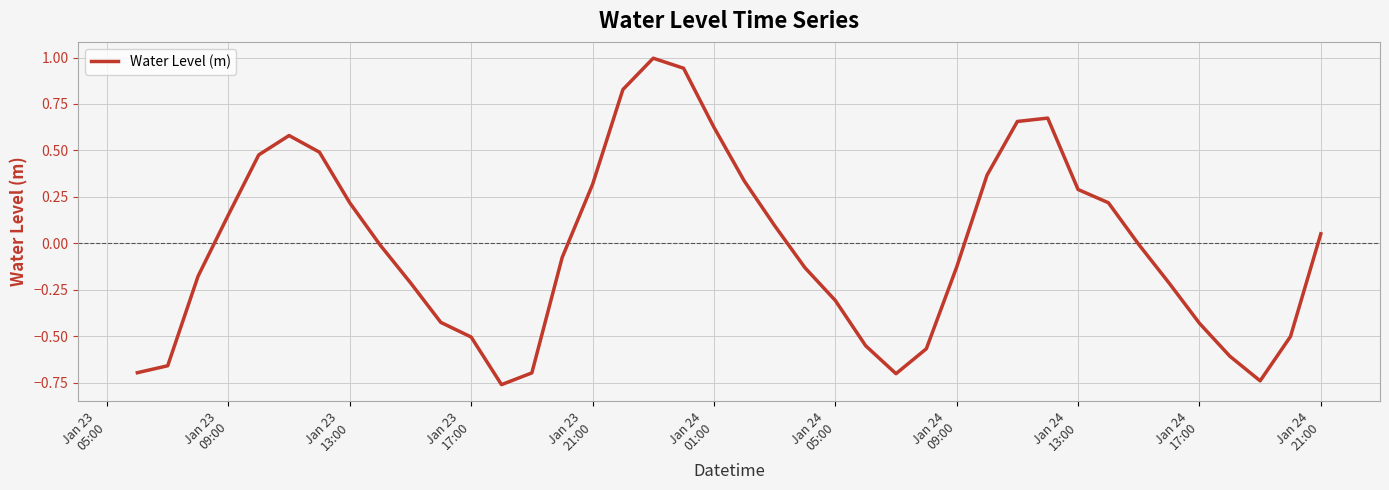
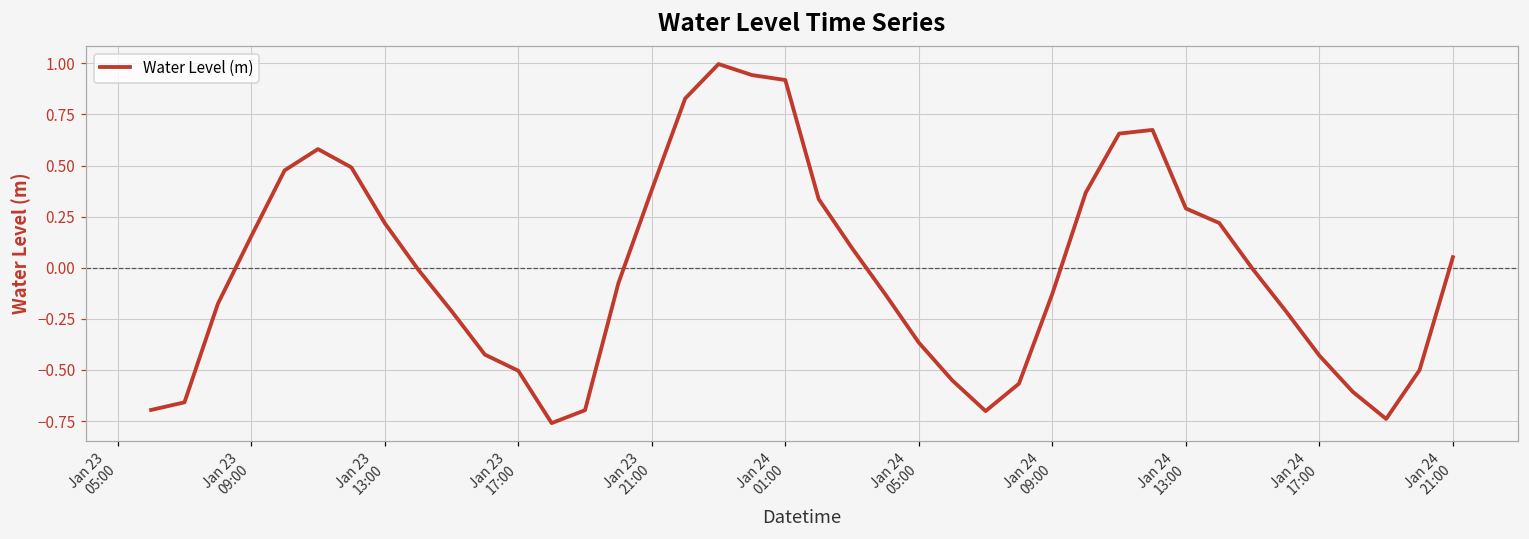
  {
    "Jan 23 09:00": 0.15,
    "Jan 23 13:00": 0.22,
    "Jan 23 17:00": -0.50,
-   "Jan 23 21:00": 0.32,
-   "Jan 24 01:00": 0.62,
-   "Jan 24 05:00": -0.31,
+   "Jan 23 21:00": 0.38,
+   "Jan 24 01:00": 0.92,
+   "Jan 24 05:00": -0.37,
    "Jan 24 09:00": -0.13,
    "Jan 24 13:00": 0.29,
    "Jan 24 17:00": -0.43,
    "Jan 24 21:00": 0.05
  }
